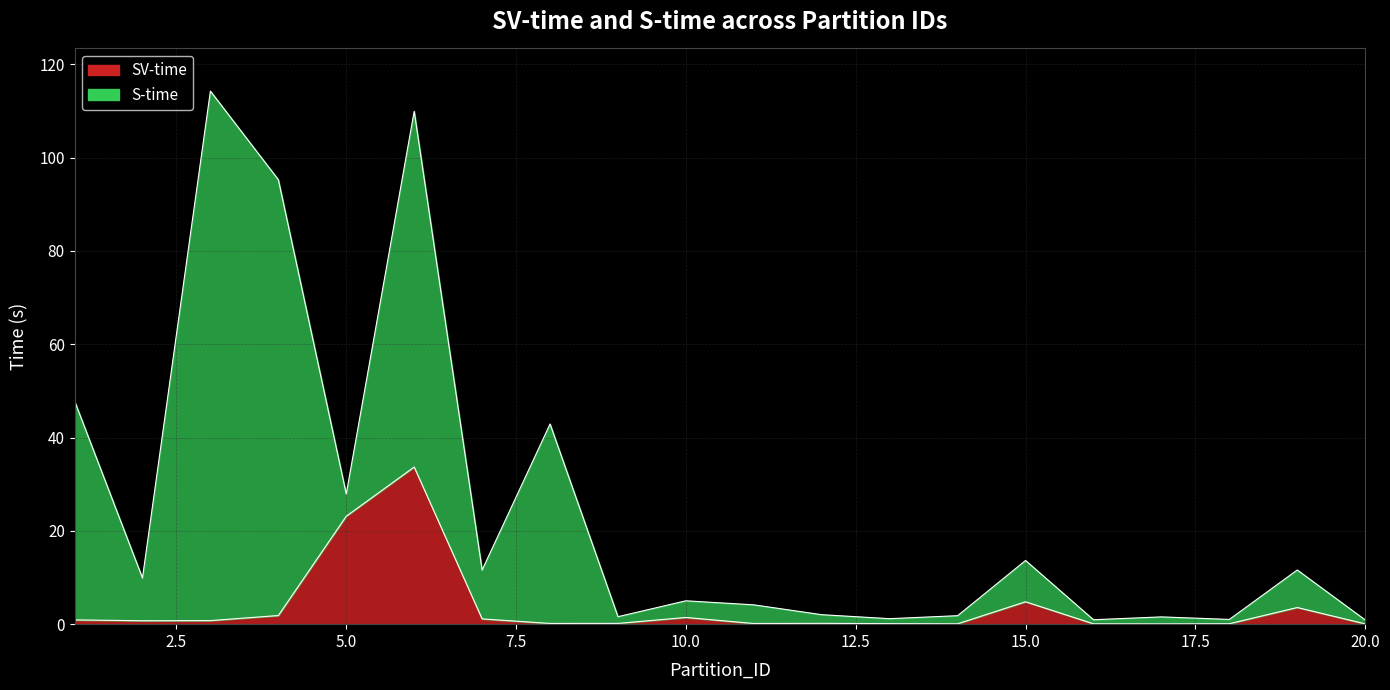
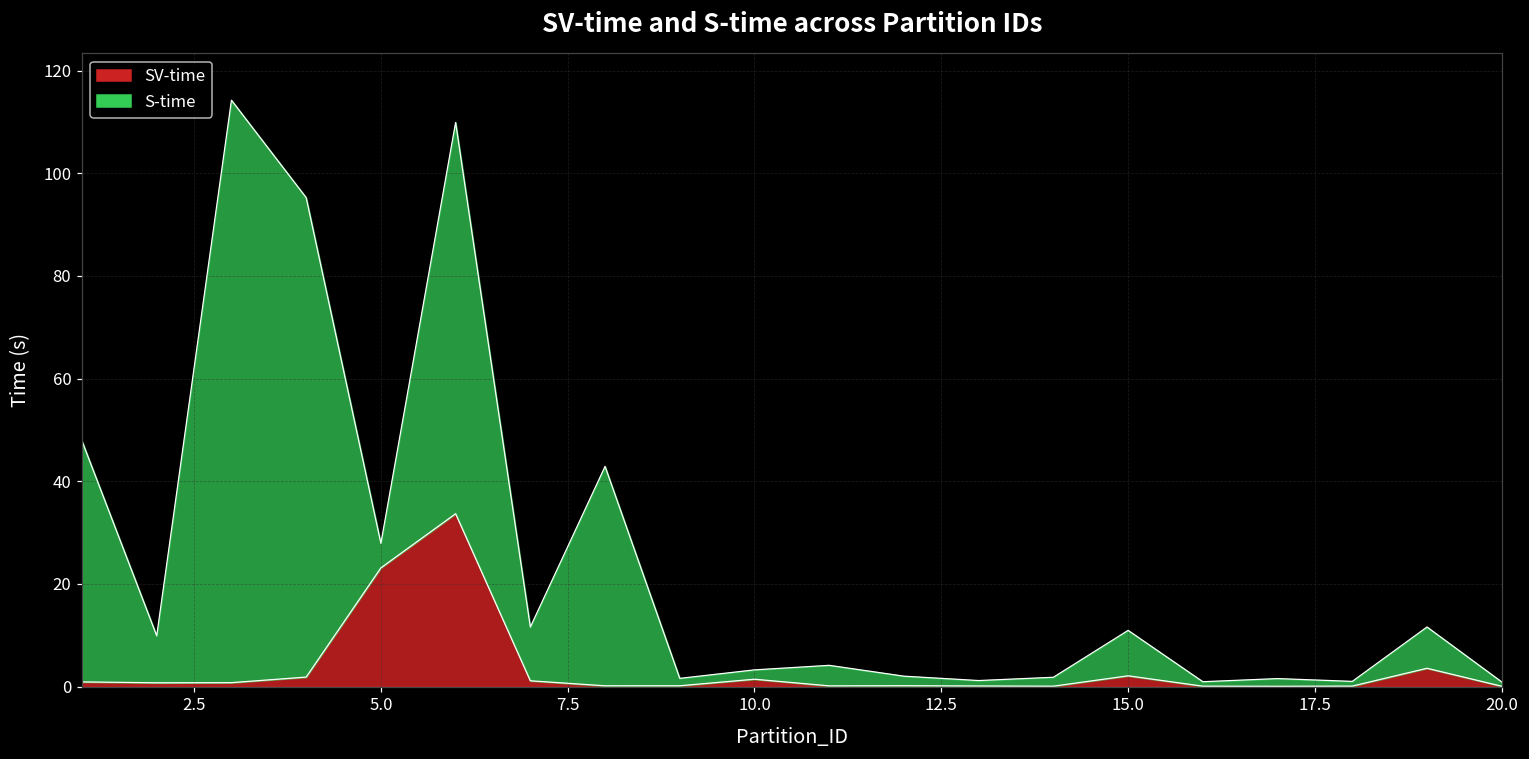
  {
    "SV-time": {
      "5.0": 23,
      "10.0": 1,
-     "15.0": 5
+     "15.0": 2
    },
    "S-time": {
      "5.0": 5,
-     "10.0": 4,
+     "10.0": 2,
      "15.0": 9,
      "20.0": 1
    }
  }
